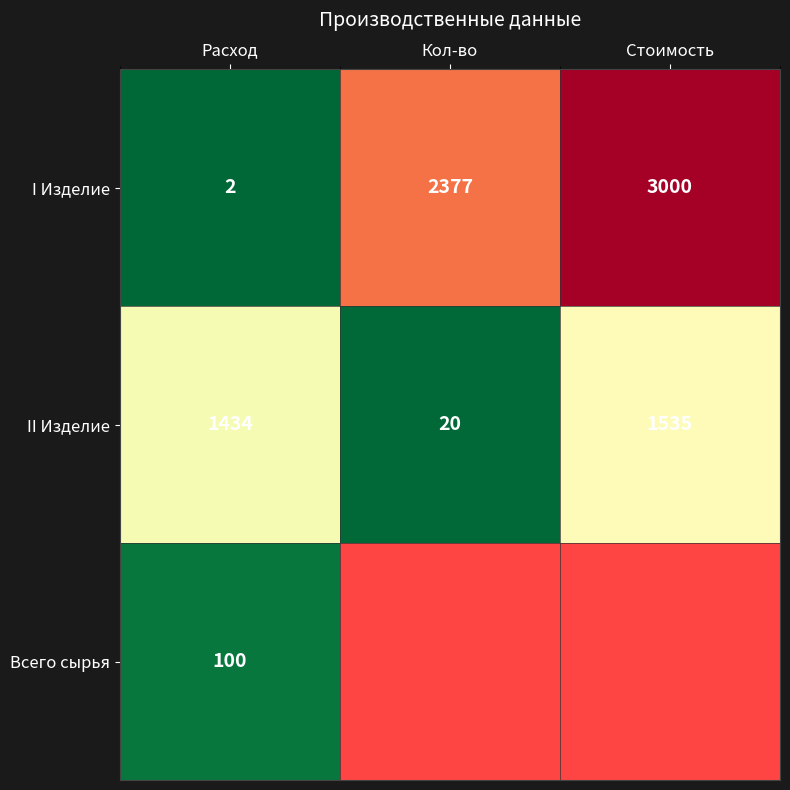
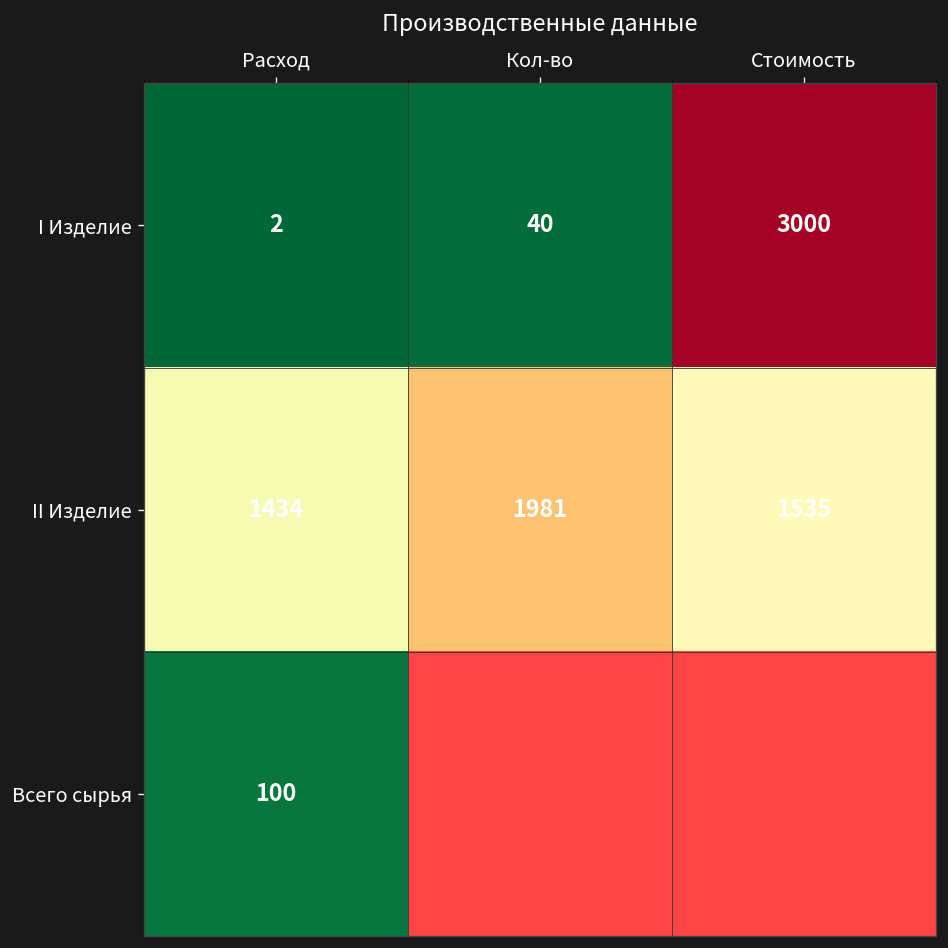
  {
    "I Изделие": {
      "Расход": 2,
-     "Кол-во": 2377,
+     "Кол-во": 40,
      "Стоимость": 3000
    },
    "II Изделие": {
      "Расход": 1434,
-     "Кол-во": 20,
+     "Кол-во": 1981,
      "Стоимость": 1535
    },
    "Всего сырья": {
      "Расход": 100
    }
  }
